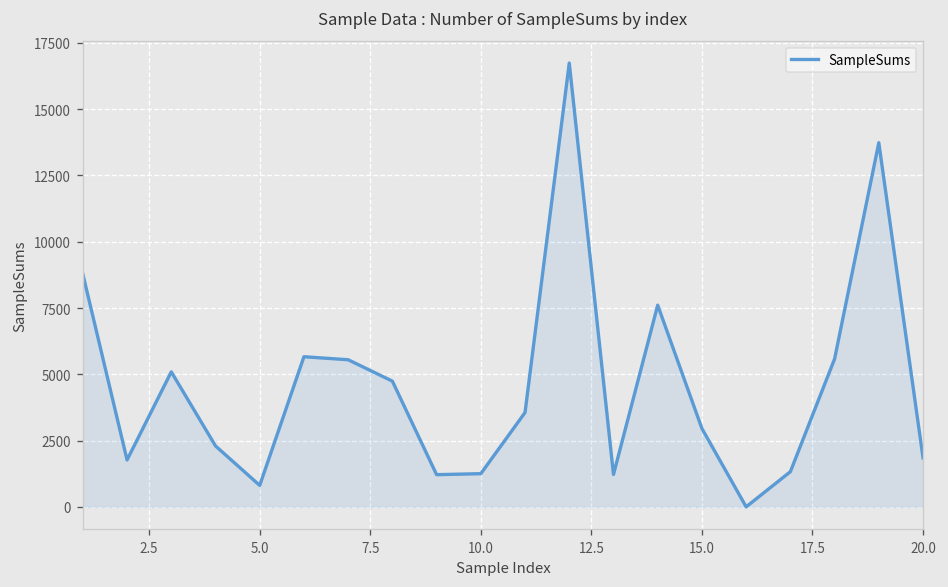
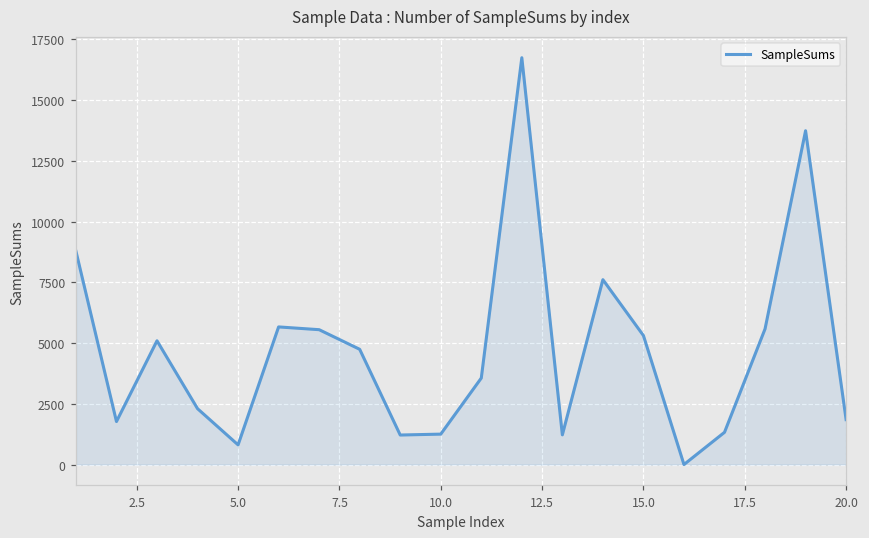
  {
    "5.0": 800,
    "10.0": 1300,
-   "15.0": 3000,
+   "15.0": 5300,
    "20.0": 1800
  }
